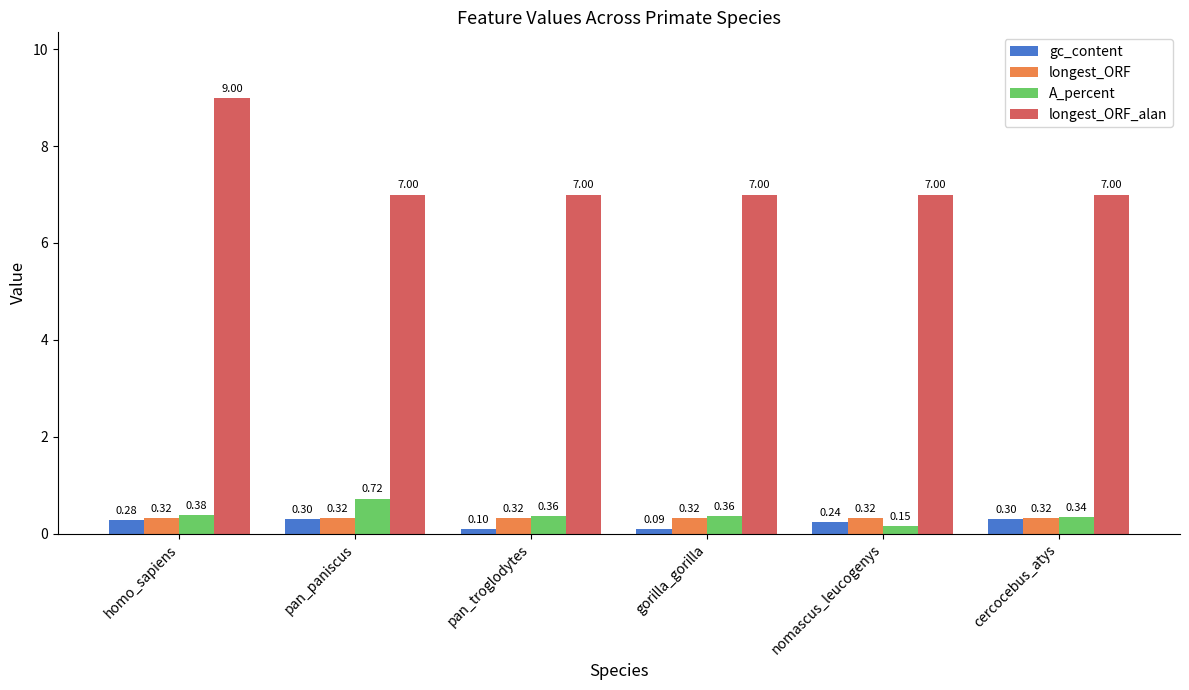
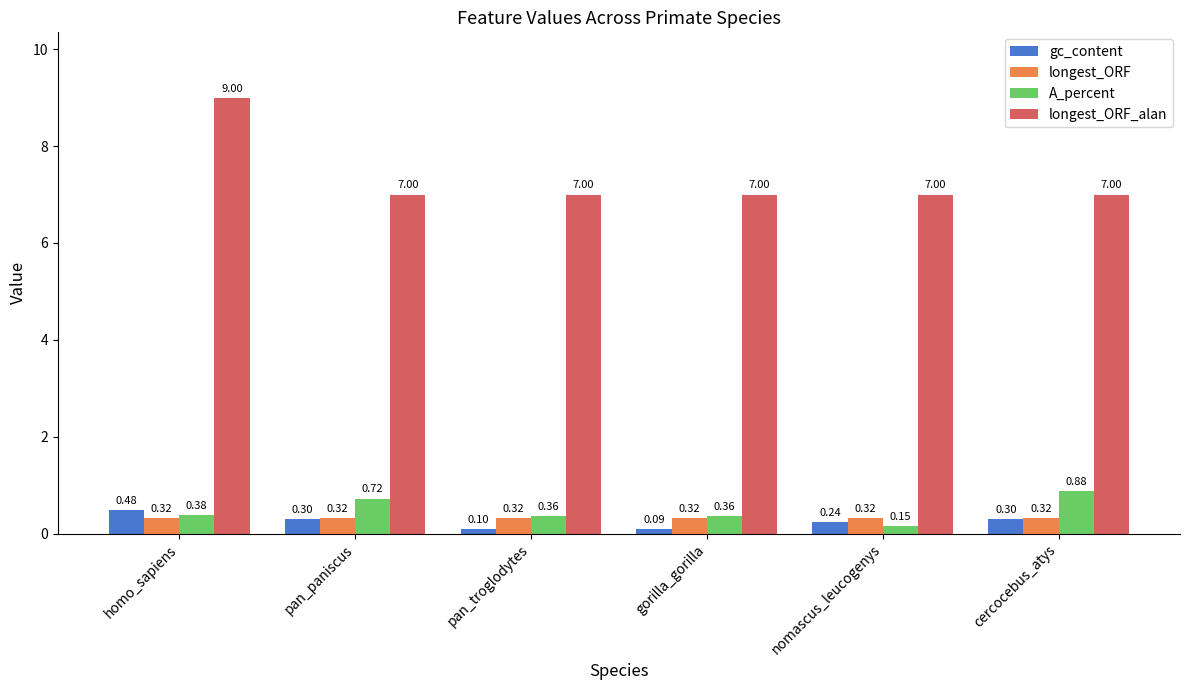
  {
    "gc_content": {
-     "homo_sapiens": 0.28,
+     "homo_sapiens": 0.48,
      "pan_paniscus": 0.30,
      "pan_troglodytes": 0.10,
      "gorilla_gorilla": 0.09,
      "nomascus_leucogenys": 0.24,
      "cercocebus_atys": 0.30
    },
    "A_percent": {
      "homo_sapiens": 0.38,
      "pan_paniscus": 0.72,
      "pan_troglodytes": 0.36,
      "gorilla_gorilla": 0.36,
      "nomascus_leucogenys": 0.15,
-     "cercocebus_atys": 0.34
+     "cercocebus_atys": 0.88
    }
  }
